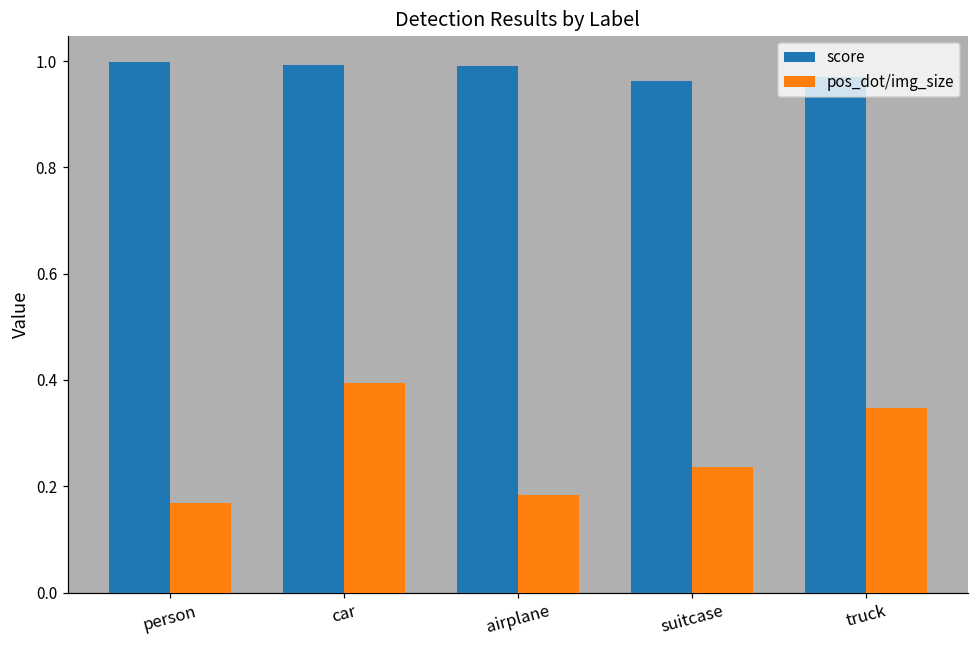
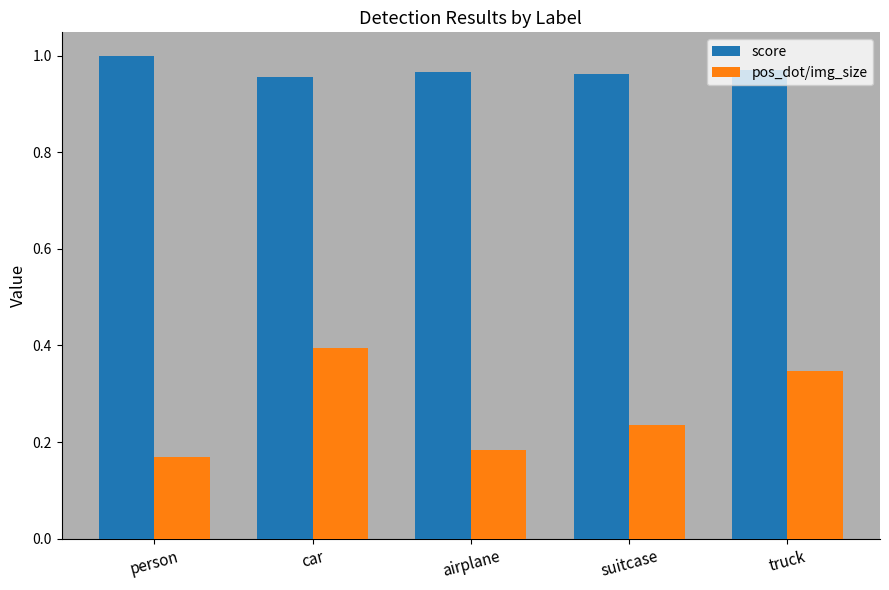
  {
    "score": {
      "person": 1.00,
-     "car": 0.99,
-     "airplane": 0.99,
+     "car": 0.96,
+     "airplane": 0.97,
      "suitcase": 0.96
    },
    "pos_dot/img_size": {
      "person": 0.17,
      "car": 0.39,
      "airplane": 0.18,
      "suitcase": 0.24,
      "truck": 0.35
    }
  }
